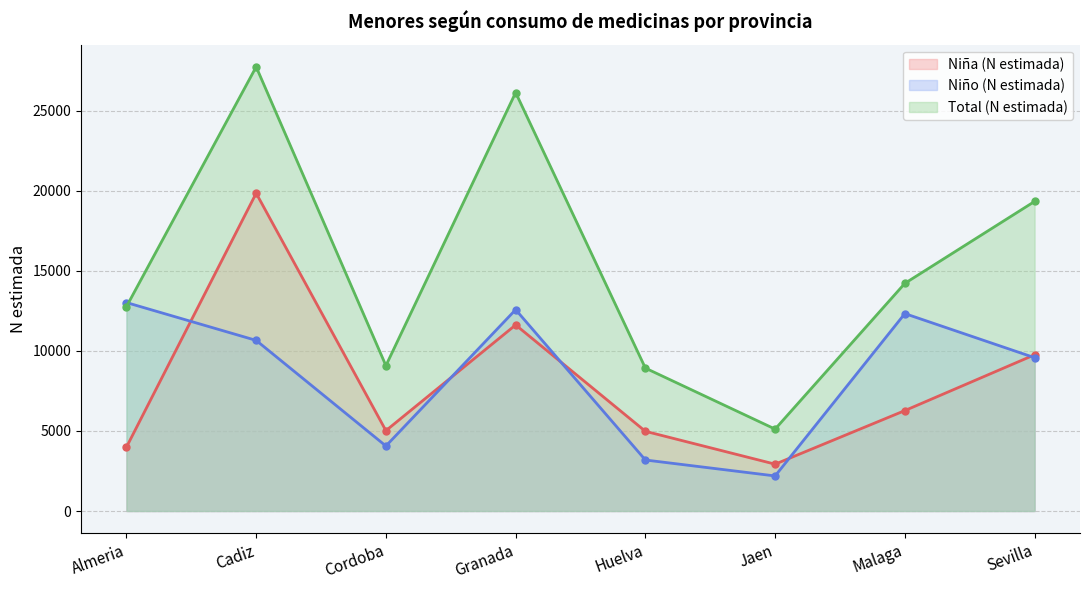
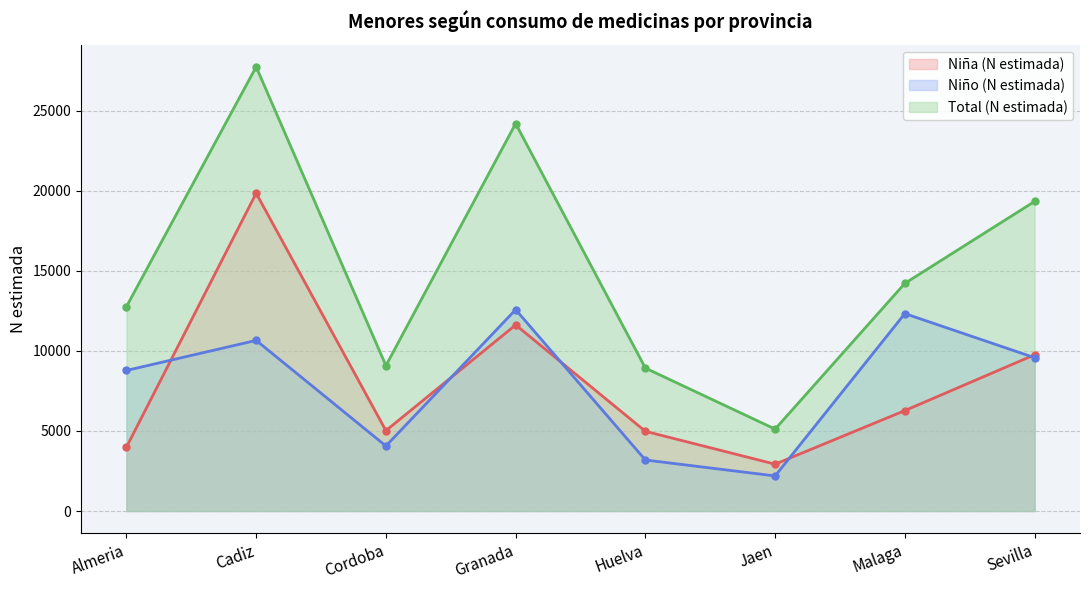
  {
    "Niña (N estimada)": {
      "Almeria": 4000,
      "Cadiz": 19900,
      "Cordoba": 5000,
      "Granada": 11600,
      "Huelva": 5000,
      "Jaen": 2900,
      "Malaga": 6300,
      "Sevilla": 9800
    },
    "Niño (N estimada)": {
-     "Almeria": 13000,
+     "Almeria": 8800,
      "Cadiz": 10700,
      "Cordoba": 4100,
      "Granada": 12600,
      "Huelva": 3200,
      "Jaen": 2200,
      "Malaga": 12300,
      "Sevilla": 9600
    },
    "Total (N estimada)": {
      "Almeria": 12800,
      "Cadiz": 27700,
      "Cordoba": 9100,
-     "Granada": 26100,
+     "Granada": 24200,
      "Huelva": 8900,
      "Jaen": 5100,
      "Malaga": 14200,
      "Sevilla": 19300
    }
  }
